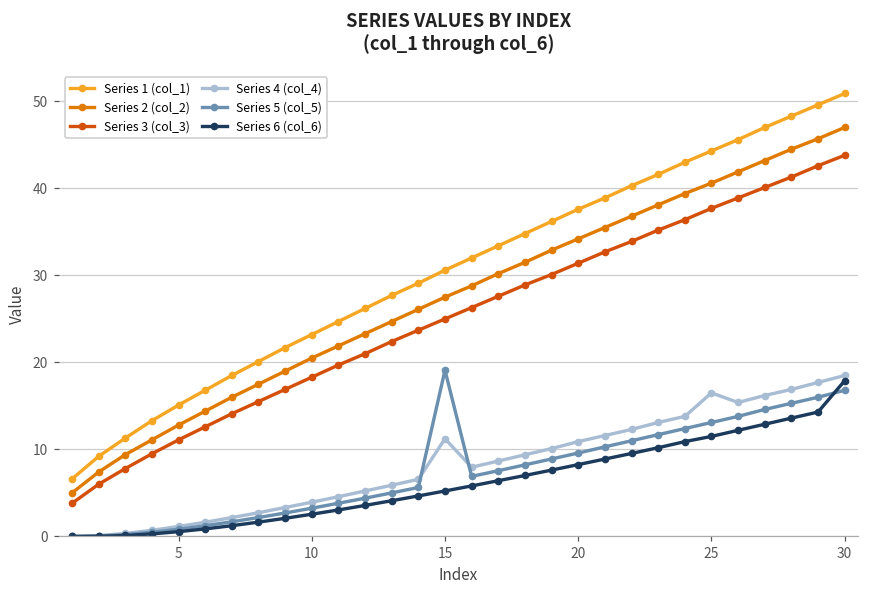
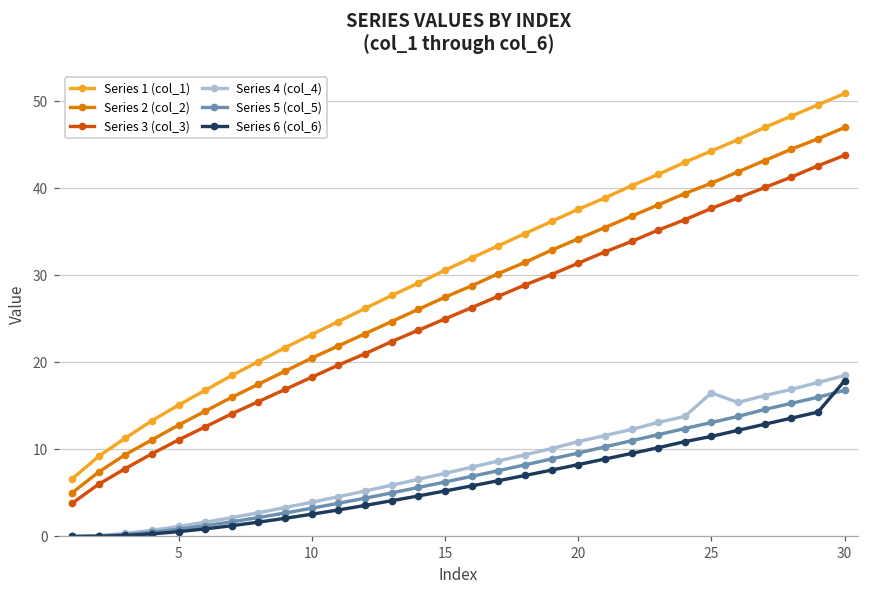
  {
    "Series 4 (col_4)": {
      "10": 4,
-     "15": 11,
+     "15": 7,
      "20": 11,
      "25": 17,
      "30": 19
    },
    "Series 5 (col_5)": {
      "10": 3,
-     "15": 19,
+     "15": 6,
      "20": 10,
      "25": 13,
      "30": 17
    },
    "Series 6 (col_6)": {
      "10": 3,
      "15": 5,
      "20": 8,
      "25": 12,
      "30": 18
    }
  }
